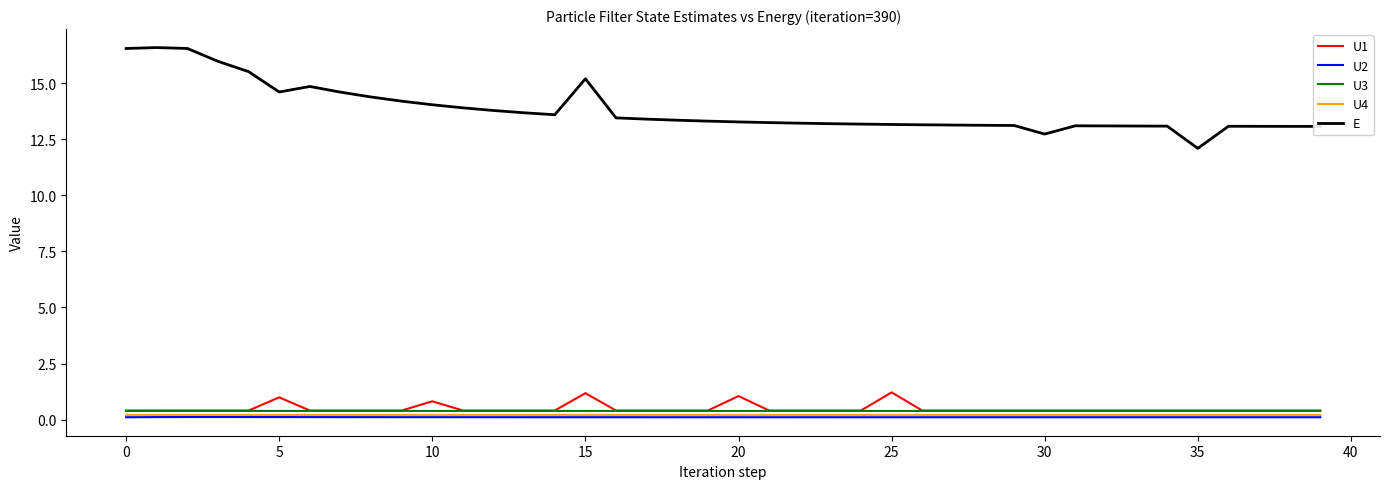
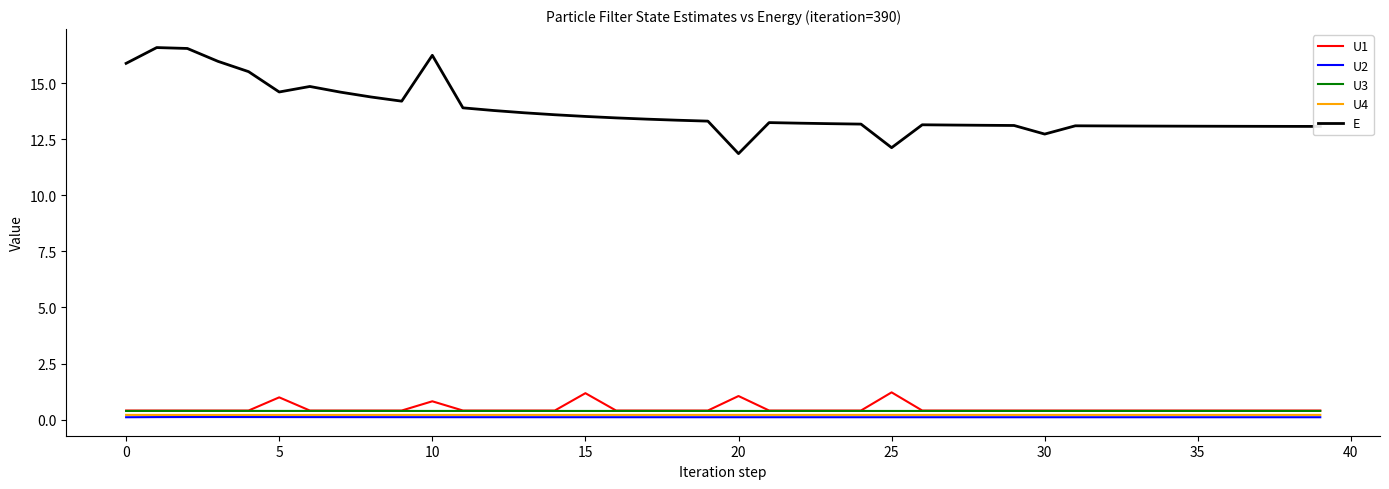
  {
    "U1": {
      "5": 1.0,
      "10": 0.8,
      "15": 1.2,
      "20": 1.1,
      "25": 1.2
    },
    "U3": {
      "5": 0.4,
      "10": 0.4,
      "15": 0.4,
      "20": 0.4,
      "25": 0.4
    },
    "E": {
-     "0": 16.5,
+     "0": 15.9,
      "5": 14.6,
-     "10": 14.0,
-     "15": 15.2,
-     "20": 13.3,
-     "25": 13.2,
+     "10": 16.2,
+     "15": 13.5,
+     "20": 11.9,
+     "25": 12.1,
      "30": 12.7,
-     "35": 12.1
+     "35": 13.1
    }
  }
